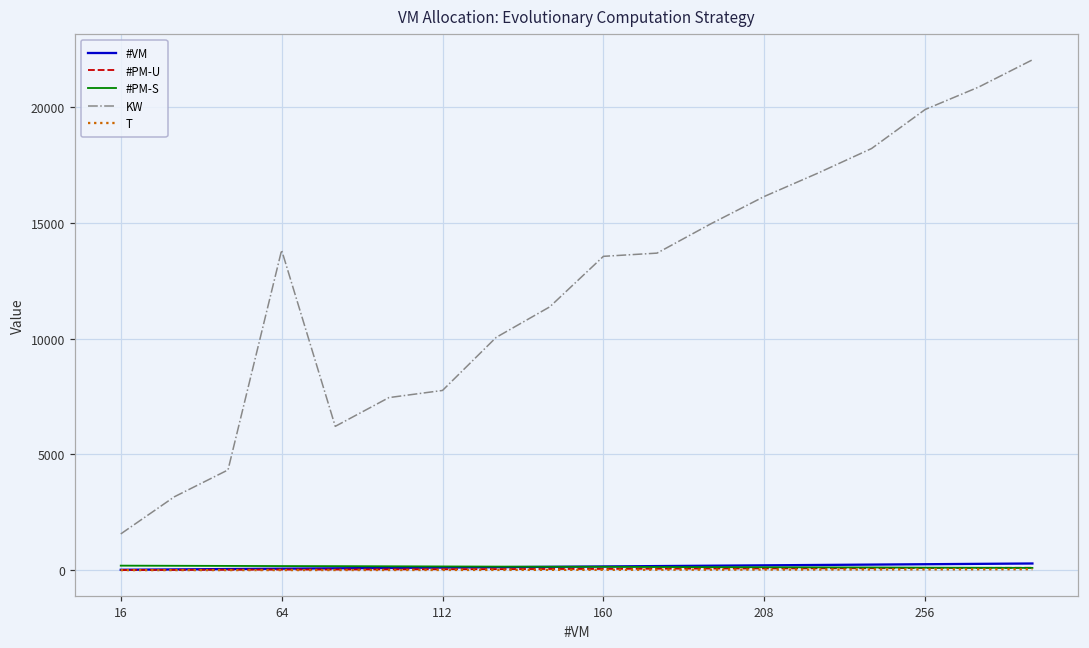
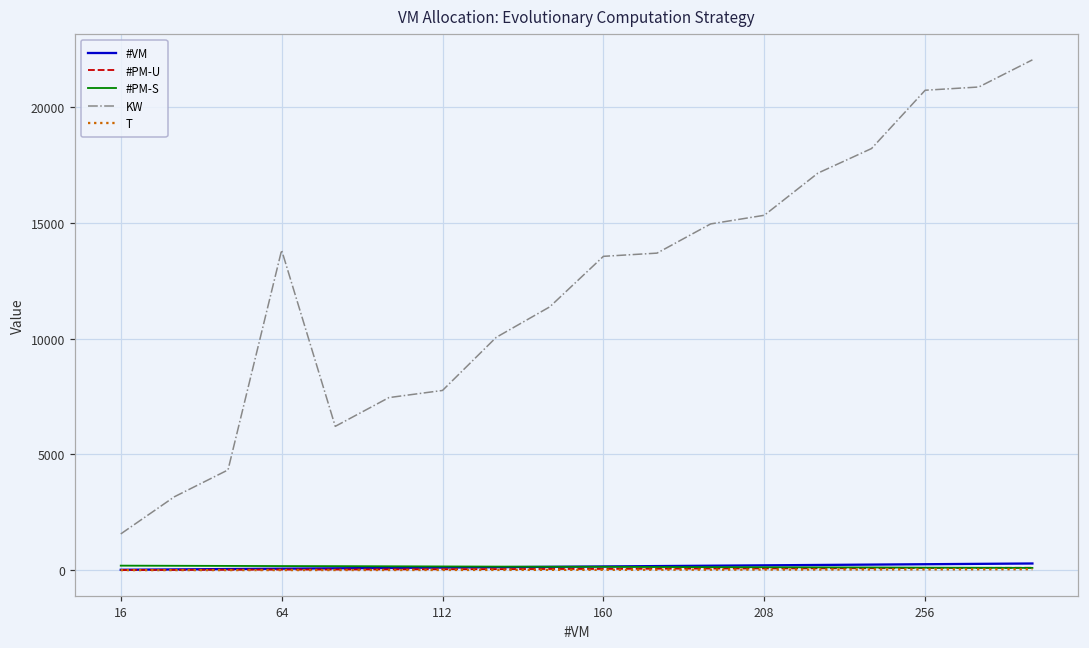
  {
    "#VM": {
      "256": 300
    },
    "#PM-S": {
      "16": 200
    },
    "KW": {
      "16": 1600,
      "64": 13800,
      "112": 7800,
      "160": 13600,
-     "208": 16100,
-     "256": 19900
+     "208": 15300,
+     "256": 20700
    }
  }
